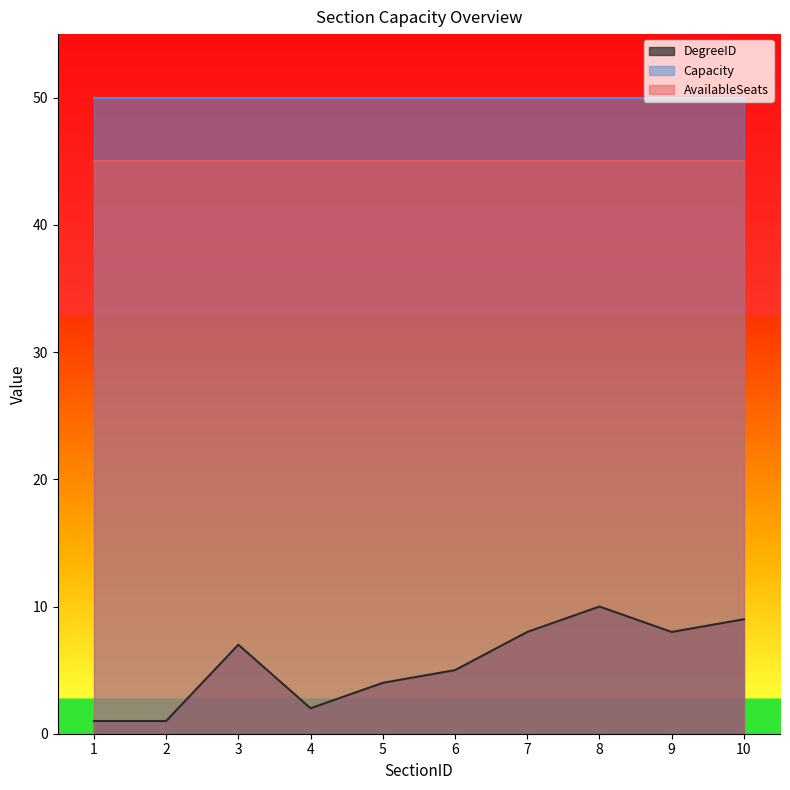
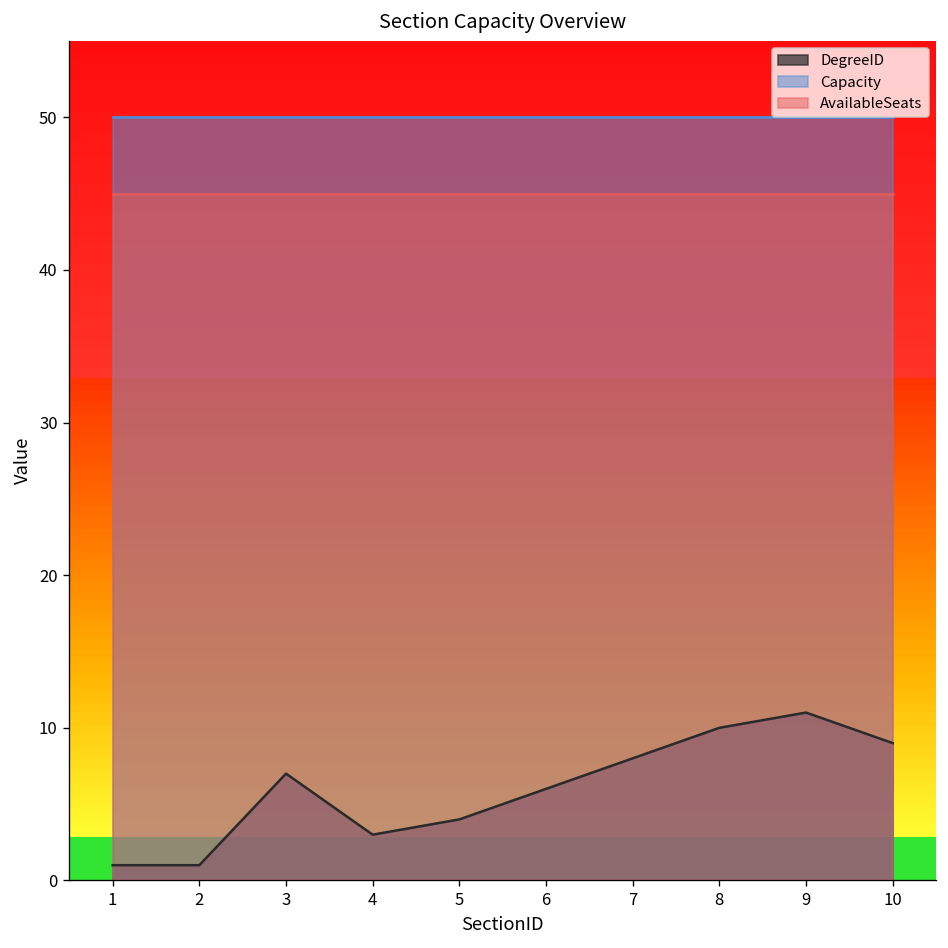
  {
    "DegreeID": {
      "1": 1,
      "2": 1,
      "3": 7,
-     "4": 2,
+     "4": 3,
      "5": 4,
-     "6": 5,
+     "6": 6,
      "7": 8,
      "8": 10,
-     "9": 8,
+     "9": 11,
      "10": 9
    },
    "Capacity": {
      "1": 50,
      "2": 50,
      "3": 50,
      "4": 50,
      "5": 50,
      "6": 50,
      "7": 50,
      "8": 50
    },
    "AvailableSeats": {
      "1": 45,
      "2": 45,
      "3": 45,
      "4": 45,
      "5": 45,
      "6": 45,
      "7": 45,
      "8": 45,
      "9": 45,
      "10": 45
    }
  }
